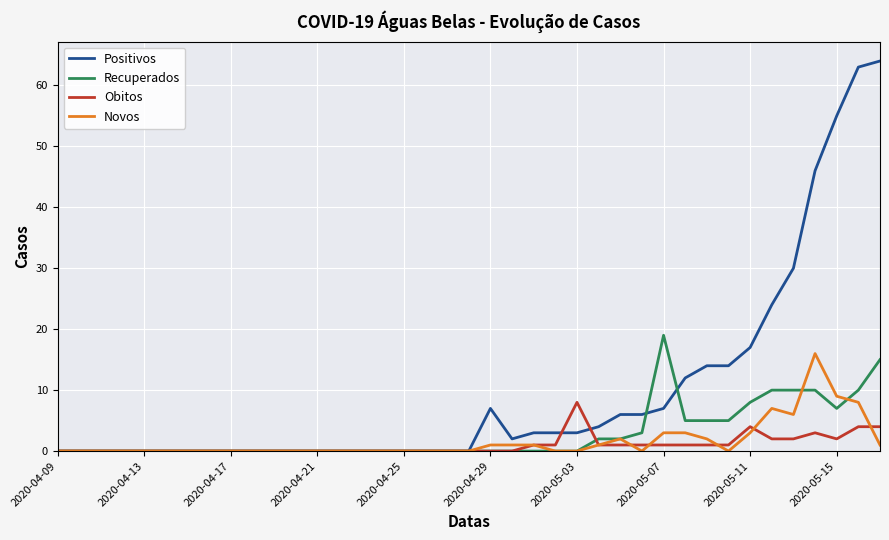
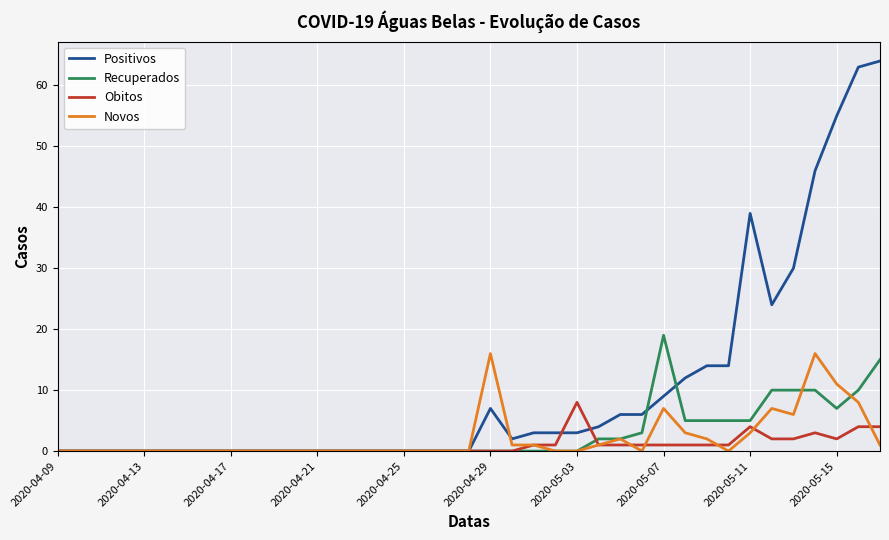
  {
    "Positivos": {
      "2020-04-29": 7,
      "2020-05-03": 3,
-     "2020-05-07": 7,
-     "2020-05-11": 17,
+     "2020-05-07": 9,
+     "2020-05-11": 39,
      "2020-05-15": 55
    },
    "Recuperados": {
      "2020-05-07": 19,
-     "2020-05-11": 8,
+     "2020-05-11": 5,
      "2020-05-15": 7
    },
    "Obitos": {
      "2020-05-03": 8,
      "2020-05-07": 1,
      "2020-05-11": 4,
      "2020-05-15": 2
    },
    "Novos": {
-     "2020-04-29": 1,
-     "2020-05-07": 3,
+     "2020-04-29": 16,
+     "2020-05-07": 7,
      "2020-05-11": 3,
-     "2020-05-15": 9
+     "2020-05-15": 11
    }
  }
